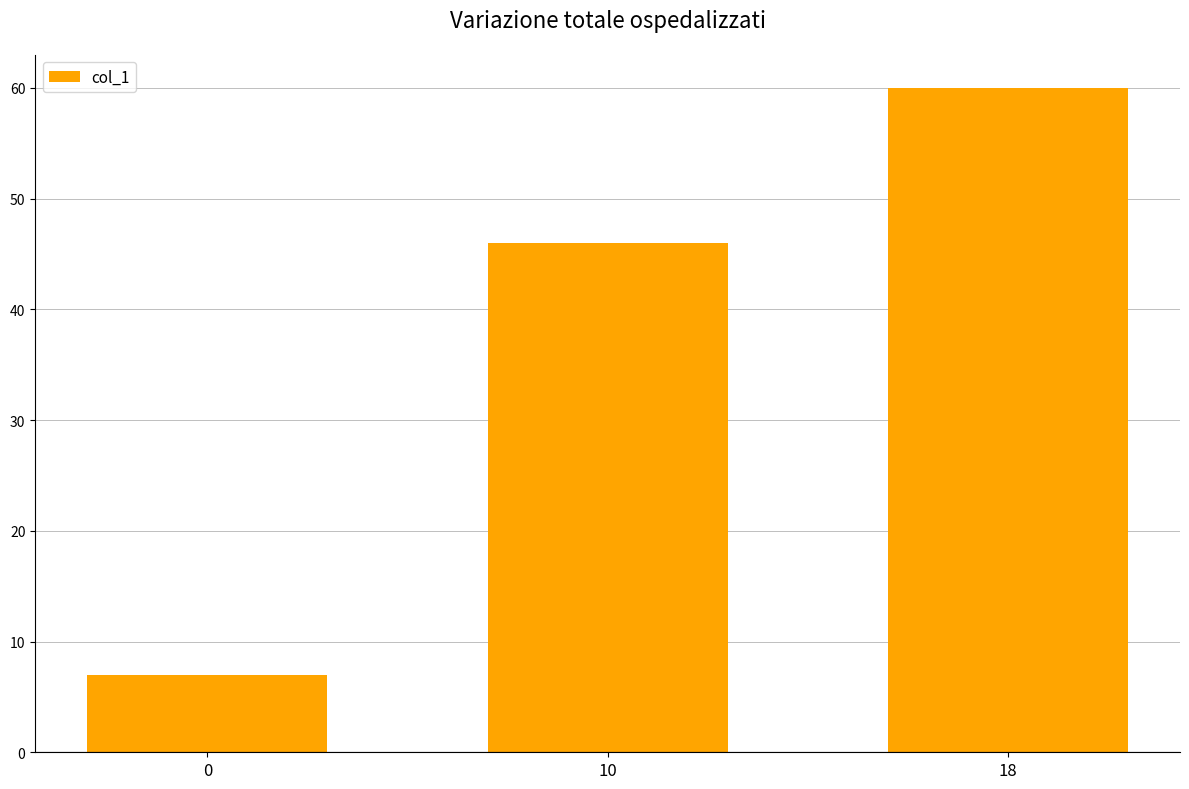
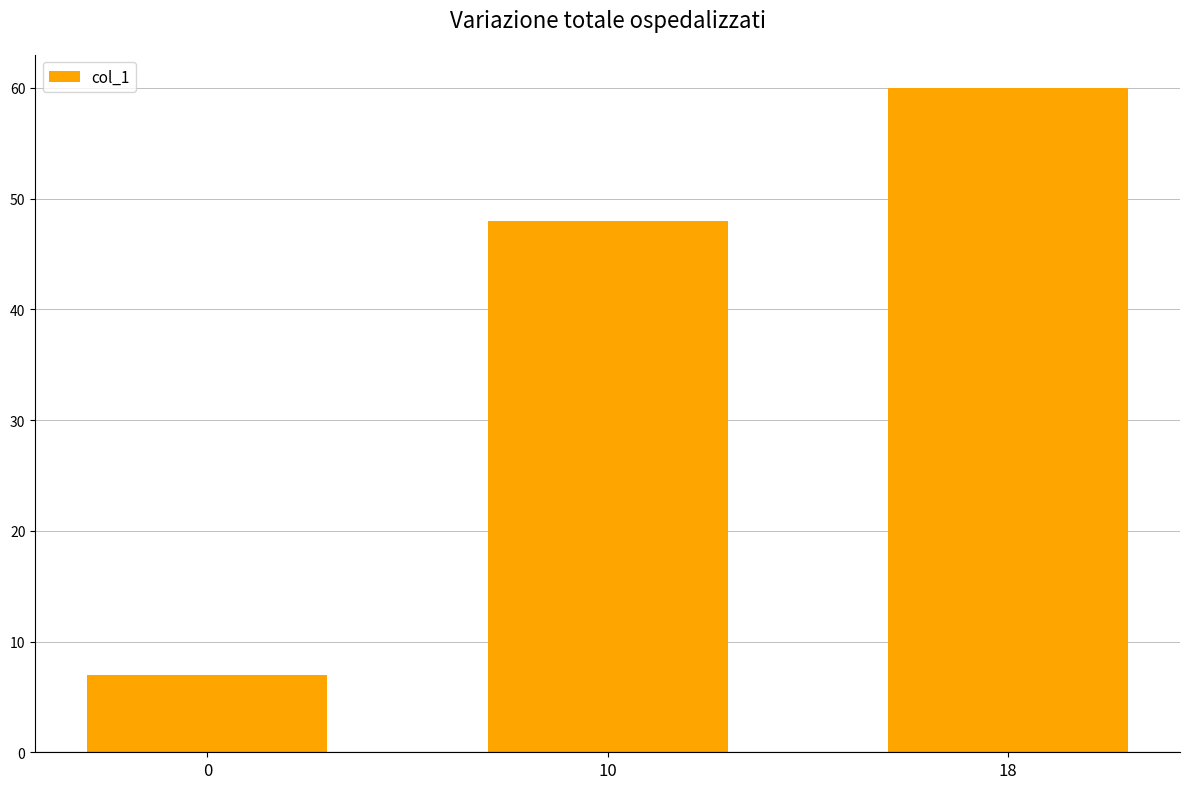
  {
    "0": 7,
-   "10": 46,
+   "10": 48,
    "18": 60
  }
